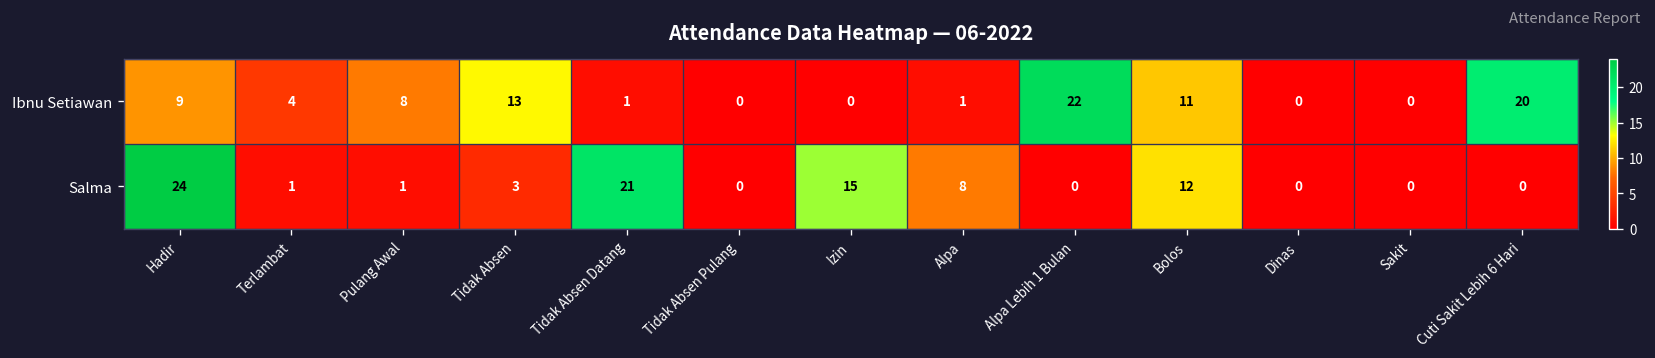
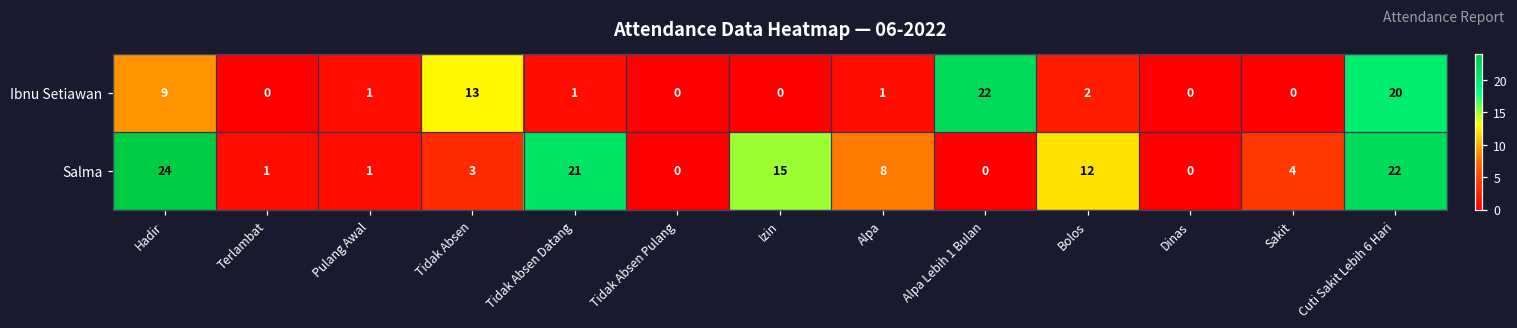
  {
    "Ibnu Setiawan": {
      "Hadir": 9,
-     "Terlambat": 4,
-     "Pulang Awal": 8,
+     "Terlambat": 0,
+     "Pulang Awal": 1,
      "Tidak Absen": 13,
      "Tidak Absen Datang": 1,
      "Tidak Absen Pulang": 0,
      "Izin": 0,
      "Alpa": 1,
      "Alpa Lebih 1 Bulan": 22,
-     "Bolos": 11,
+     "Bolos": 2,
      "Dinas": 0,
      "Sakit": 0,
      "Cuti Sakit Lebih 6 Hari": 20
    },
    "Salma": {
      "Hadir": 24,
      "Terlambat": 1,
      "Pulang Awal": 1,
      "Tidak Absen": 3,
      "Tidak Absen Datang": 21,
      "Tidak Absen Pulang": 0,
      "Izin": 15,
      "Alpa": 8,
      "Alpa Lebih 1 Bulan": 0,
      "Bolos": 12,
      "Dinas": 0,
-     "Sakit": 0,
-     "Cuti Sakit Lebih 6 Hari": 0
+     "Sakit": 4,
+     "Cuti Sakit Lebih 6 Hari": 22
    }
  }
